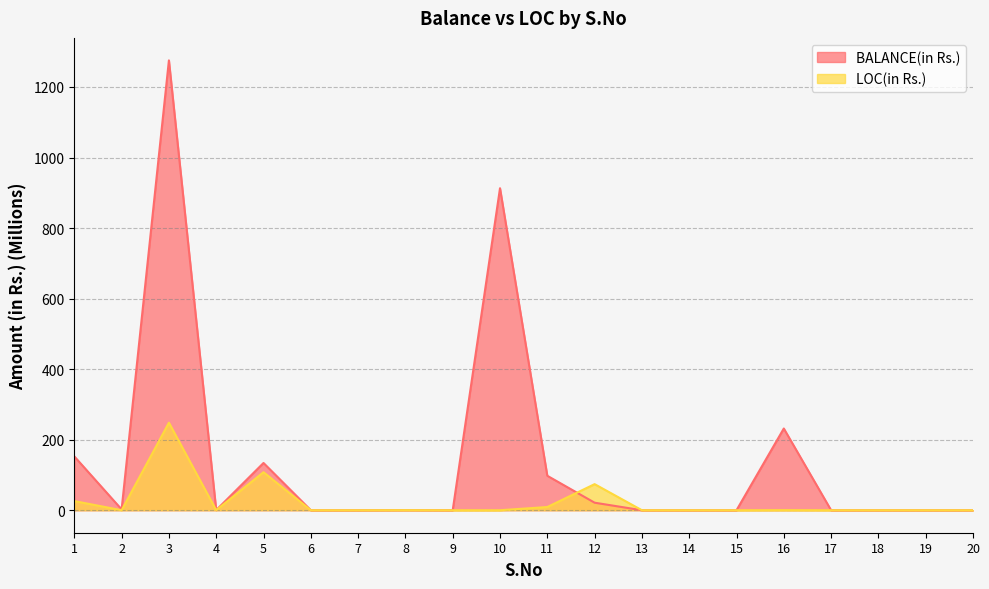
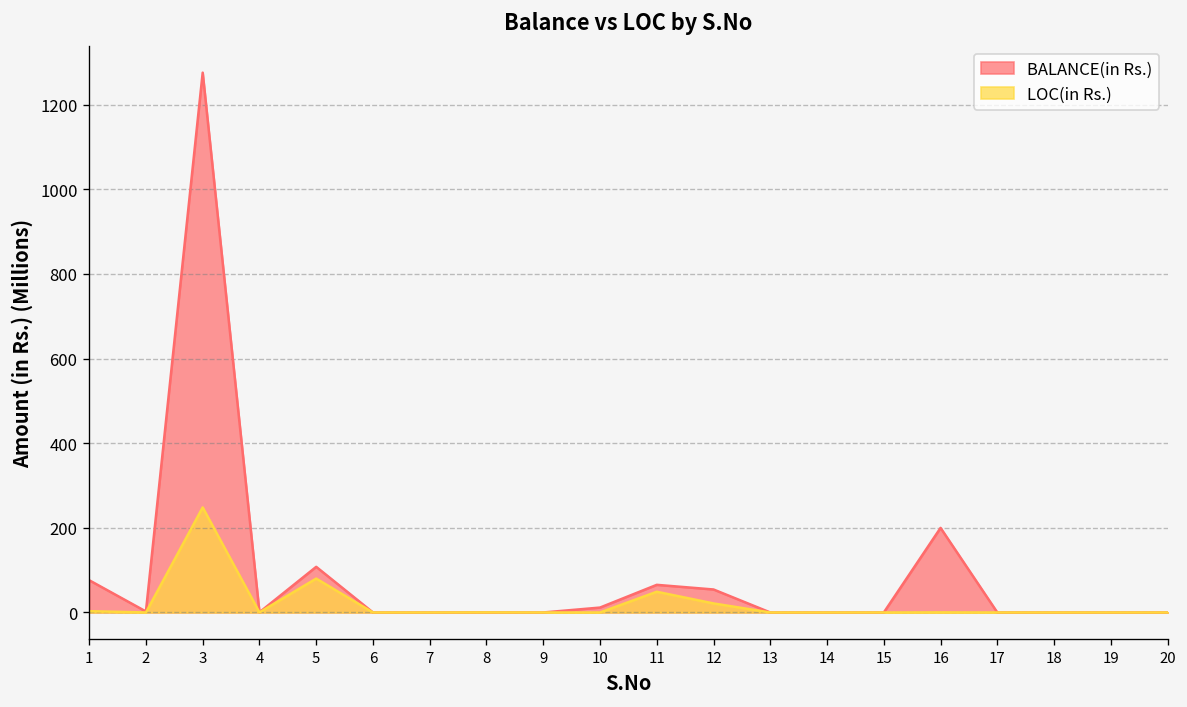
  {
    "BALANCE(in Rs.)": {
-     "1": 150,
+     "1": 80,
      "3": 1280,
-     "5": 130,
-     "10": 910,
-     "11": 100,
-     "12": 20,
-     "16": 230
+     "5": 110,
+     "10": 10,
+     "11": 70,
+     "12": 50,
+     "16": 200
    },
    "LOC(in Rs.)": {
-     "1": 30,
+     "1": 0,
      "3": 250,
-     "5": 110,
+     "5": 80,
      "10": 0,
-     "11": 10,
-     "12": 70,
+     "11": 50,
+     "12": 20,
      "16": 0
    }
  }
